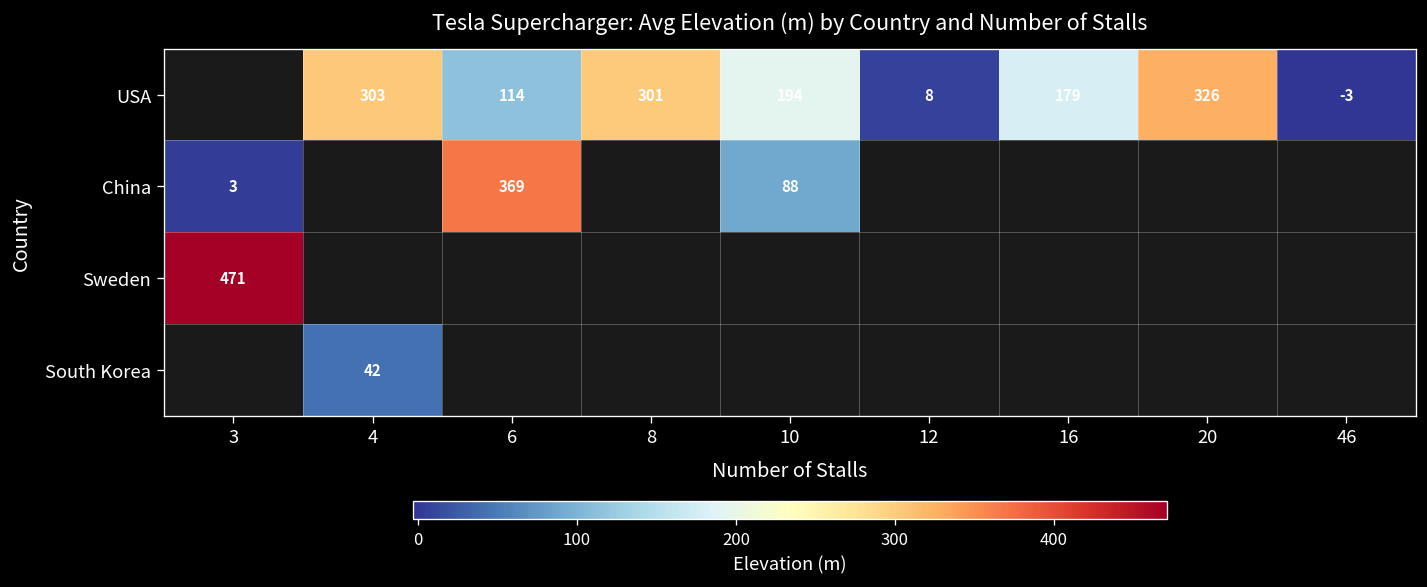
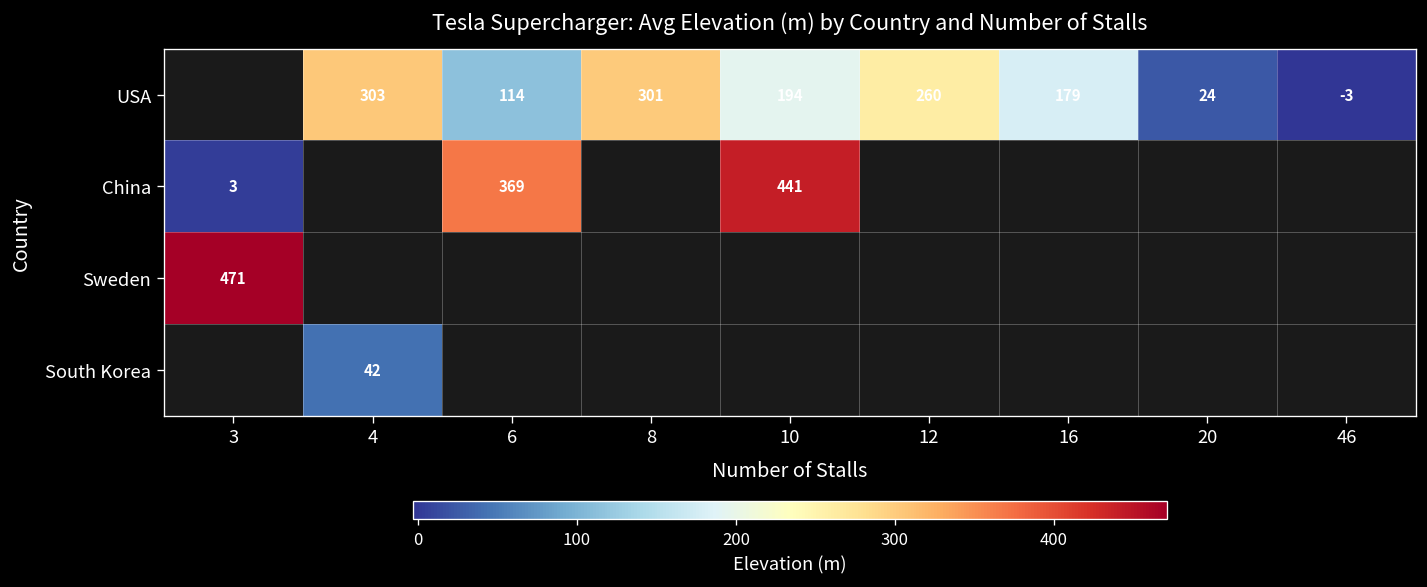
  {
    "USA": {
      "4": 303,
      "6": 114,
      "8": 301,
-     "12": 8,
-     "20": 326,
+     "12": 260,
+     "20": 24,
      "46": -3
    },
    "China": {
      "3": 3,
      "6": 369,
-     "10": 88
+     "10": 441
    },
    "Sweden": {
      "3": 471
    },
    "South Korea": {
      "4": 42
    }
  }
